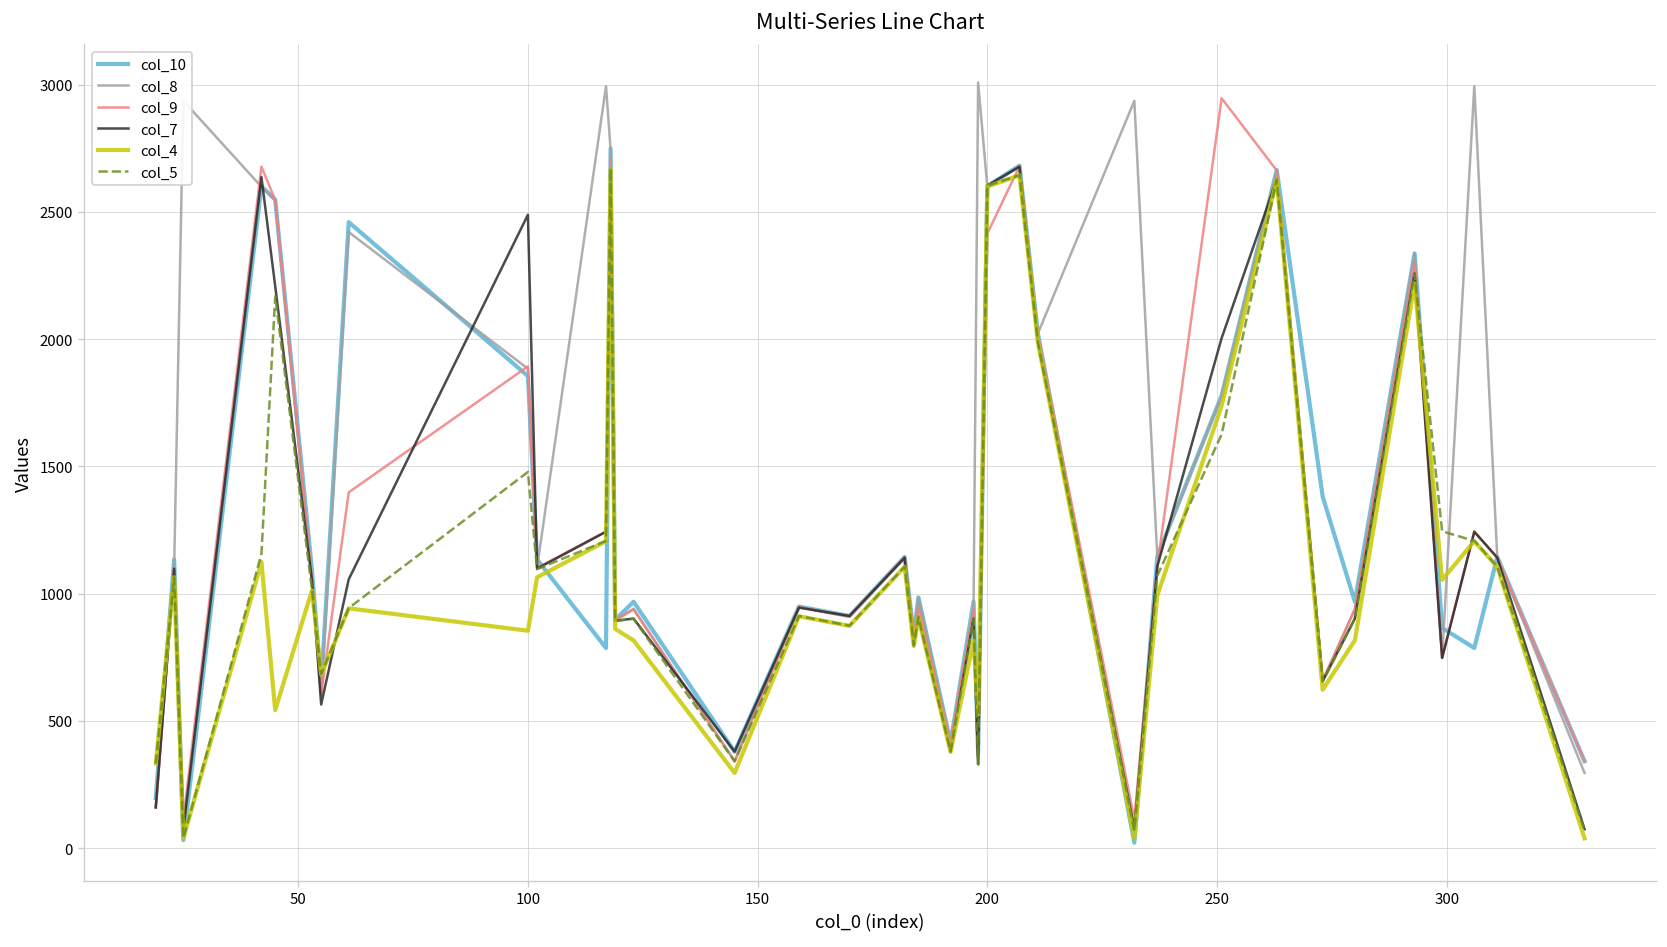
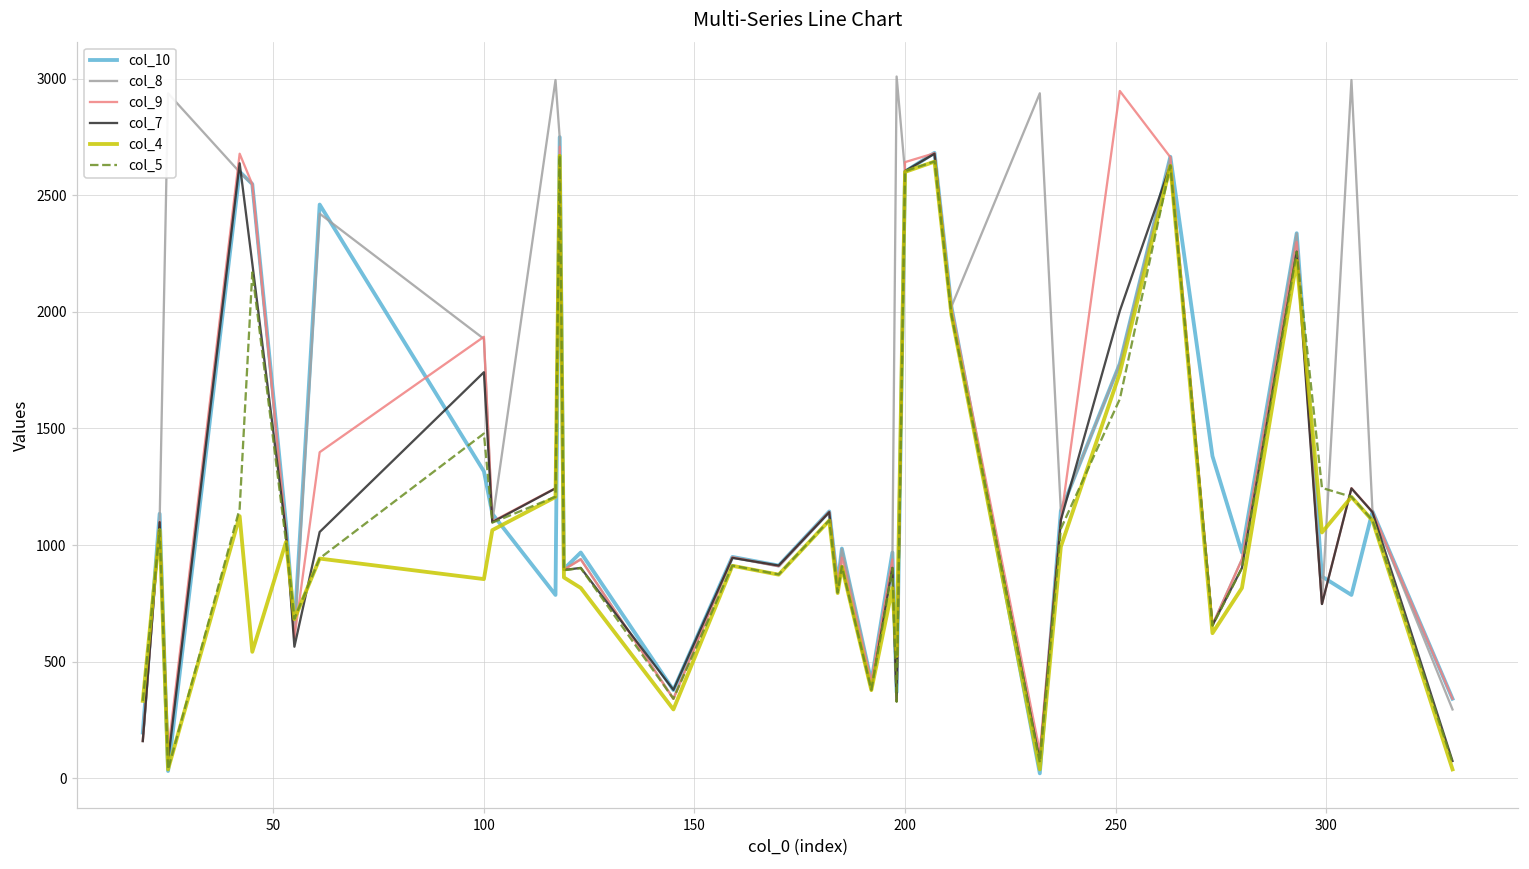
  {
    "col_10": {
-     "100": 1860
+     "100": 1320
    },
    "col_9": {
-     "200": 2420
+     "200": 2640
    },
    "col_7": {
-     "100": 2490
+     "100": 1740
    },
    "col_4": {
      "100": 850
    },
    "col_5": {
      "100": 1480
    }
  }
